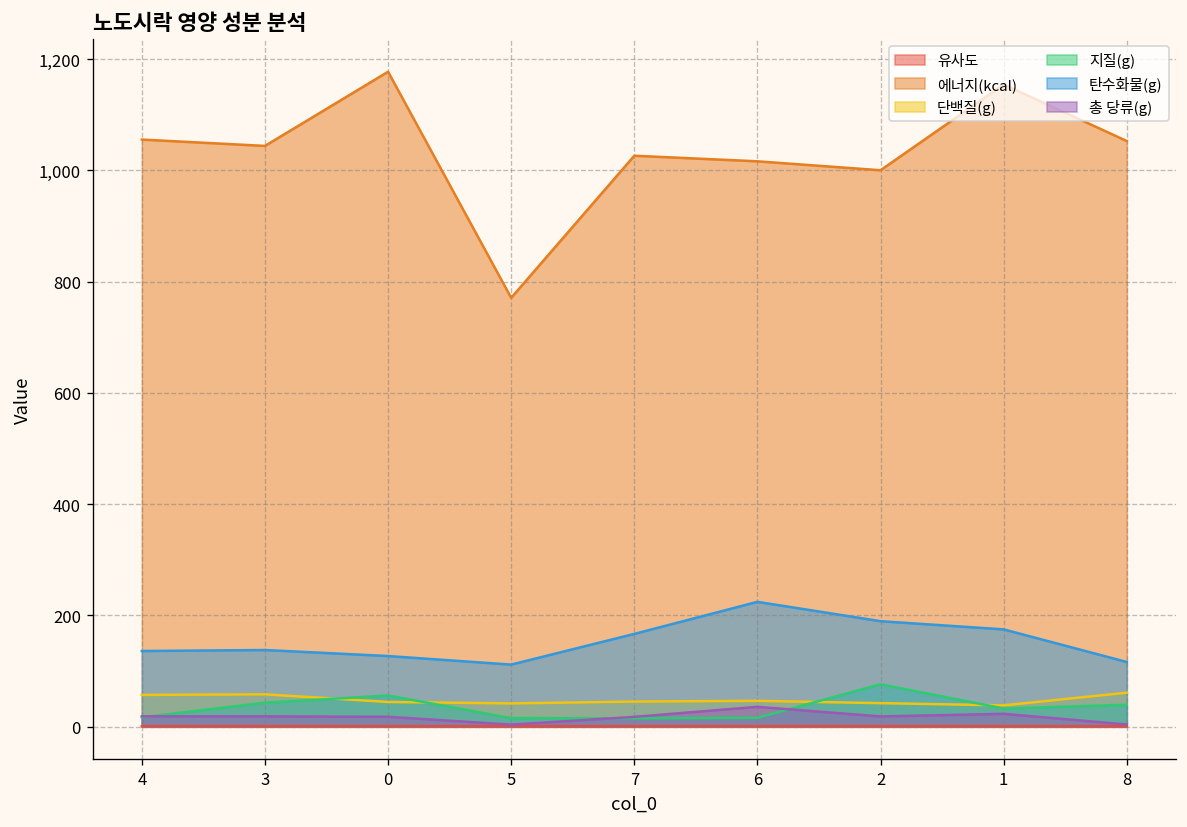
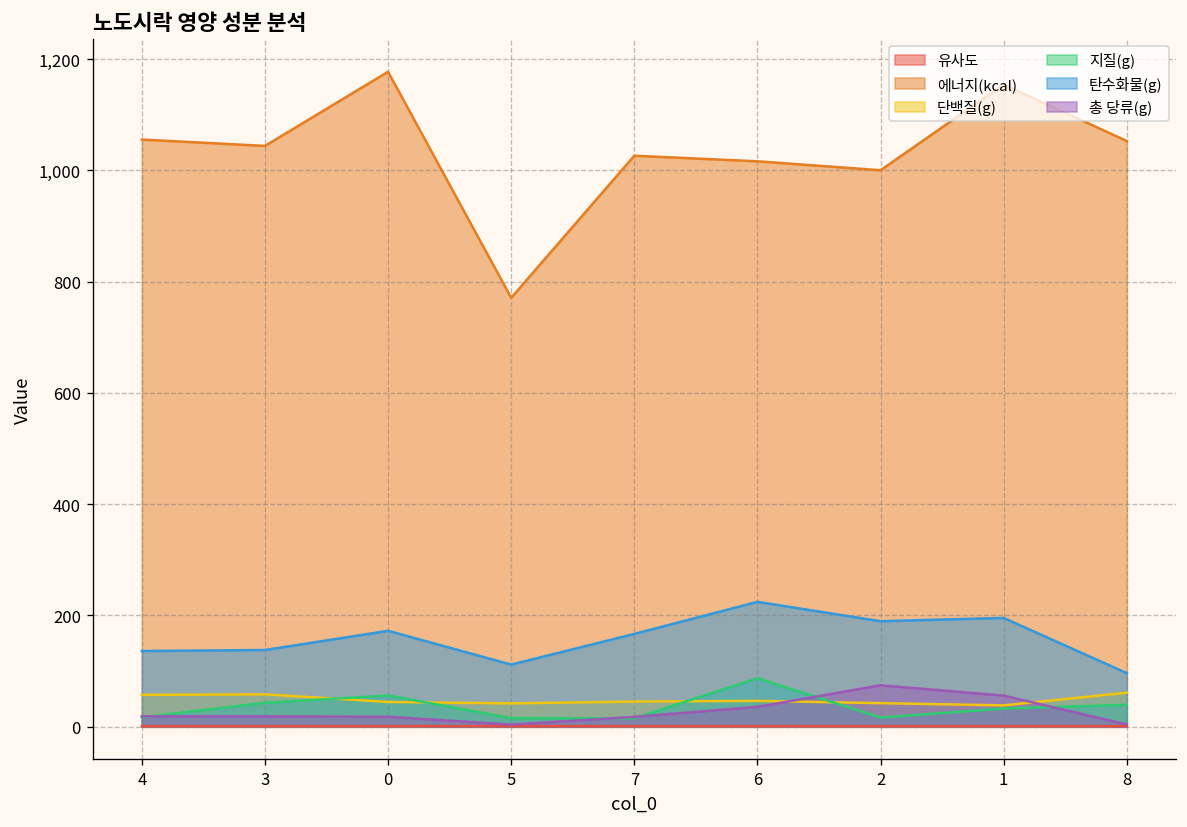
  {
    "지질(g)": {
      "3": 40,
      "0": 60,
      "5": 20,
-     "6": 20,
-     "2": 80,
+     "6": 90,
+     "2": 20,
      "1": 30,
      "8": 40
    },
    "탄수화물(g)": {
      "4": 140,
      "3": 140,
-     "0": 130,
+     "0": 170,
      "5": 110,
      "7": 170,
      "6": 220,
      "2": 190,
-     "1": 170,
-     "8": 120
+     "1": 200,
+     "8": 100
    },
    "총 당류(g)": {
      "3": 20,
      "0": 20,
      "6": 40,
-     "2": 20,
-     "1": 20
+     "2": 70,
+     "1": 60
    }
  }
